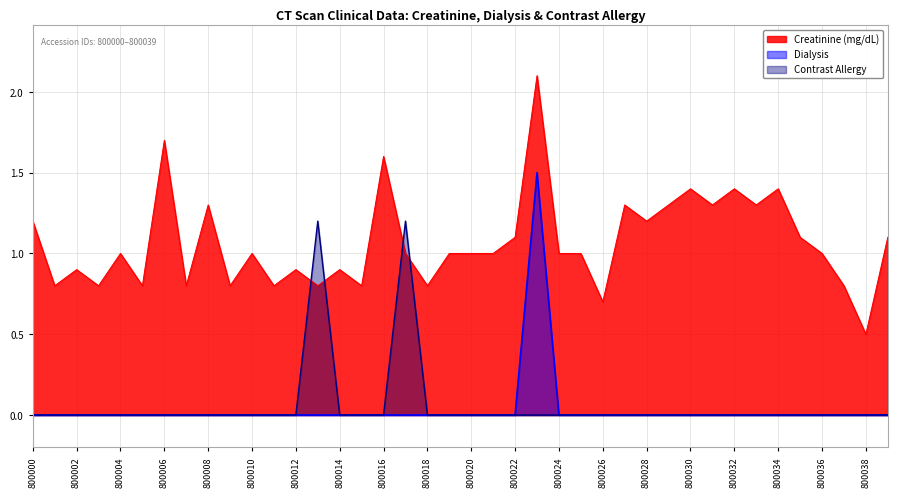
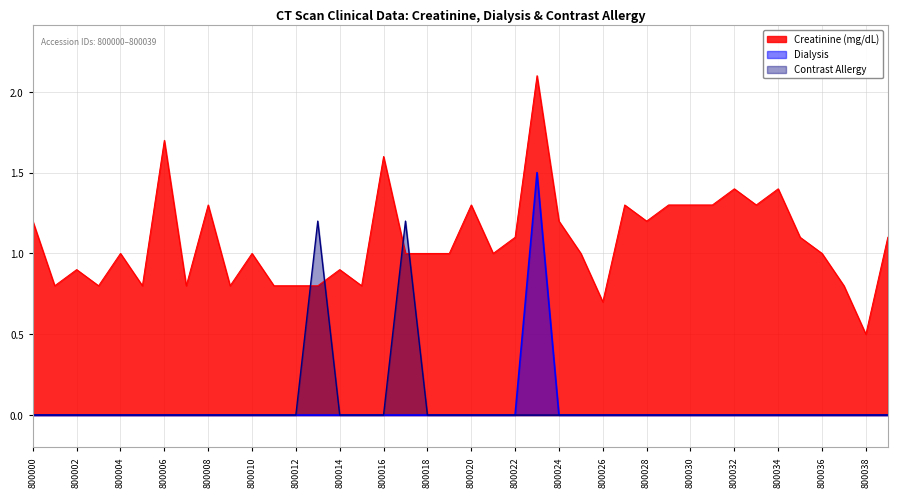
  {
    "Creatinine (mg/dL)": {
      "800000": 1.2,
      "800002": 0.9,
      "800004": 1.0,
      "800006": 1.7,
      "800008": 1.3,
      "800010": 1.0,
-     "800012": 0.9,
+     "800012": 0.8,
      "800014": 0.9,
      "800016": 1.6,
-     "800018": 0.8,
-     "800020": 1.0,
+     "800018": 1.0,
+     "800020": 1.3,
      "800022": 1.1,
-     "800024": 1.0,
+     "800024": 1.2,
      "800026": 0.7,
      "800028": 1.2,
-     "800030": 1.4,
+     "800030": 1.3,
      "800032": 1.4,
      "800034": 1.4,
      "800036": 1.0,
      "800038": 0.5
    }
  }
